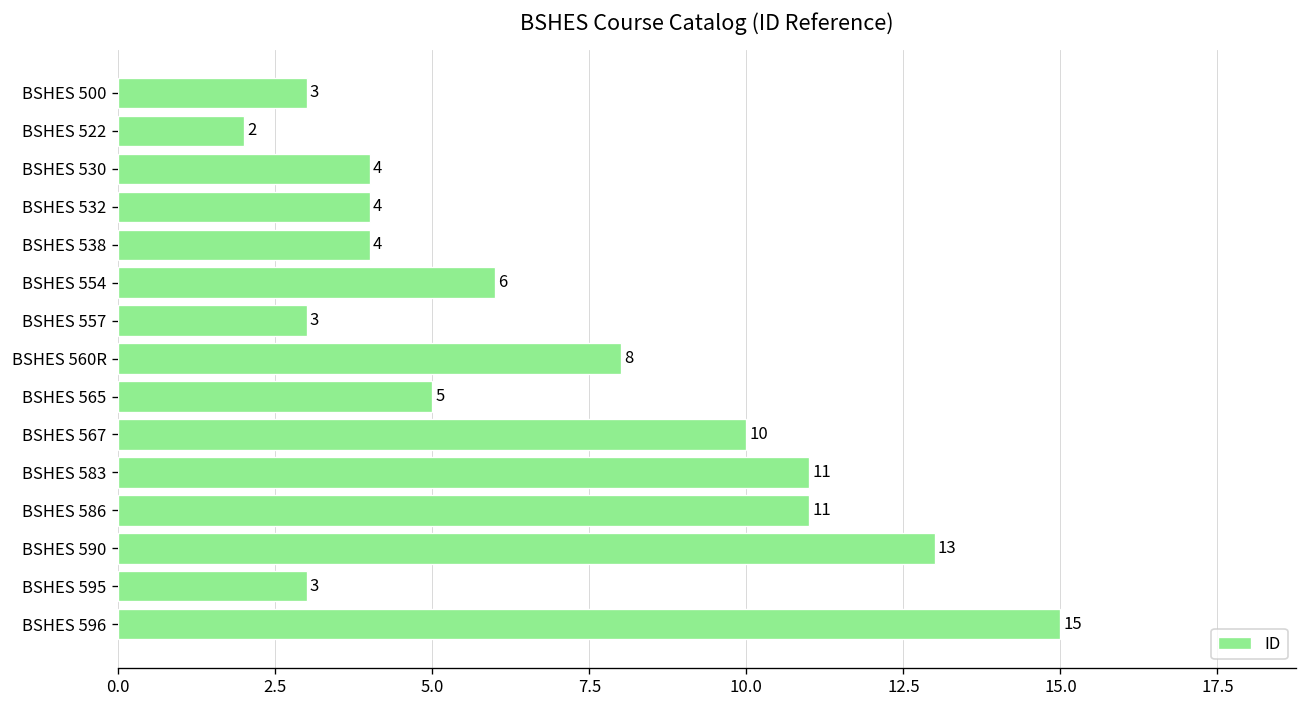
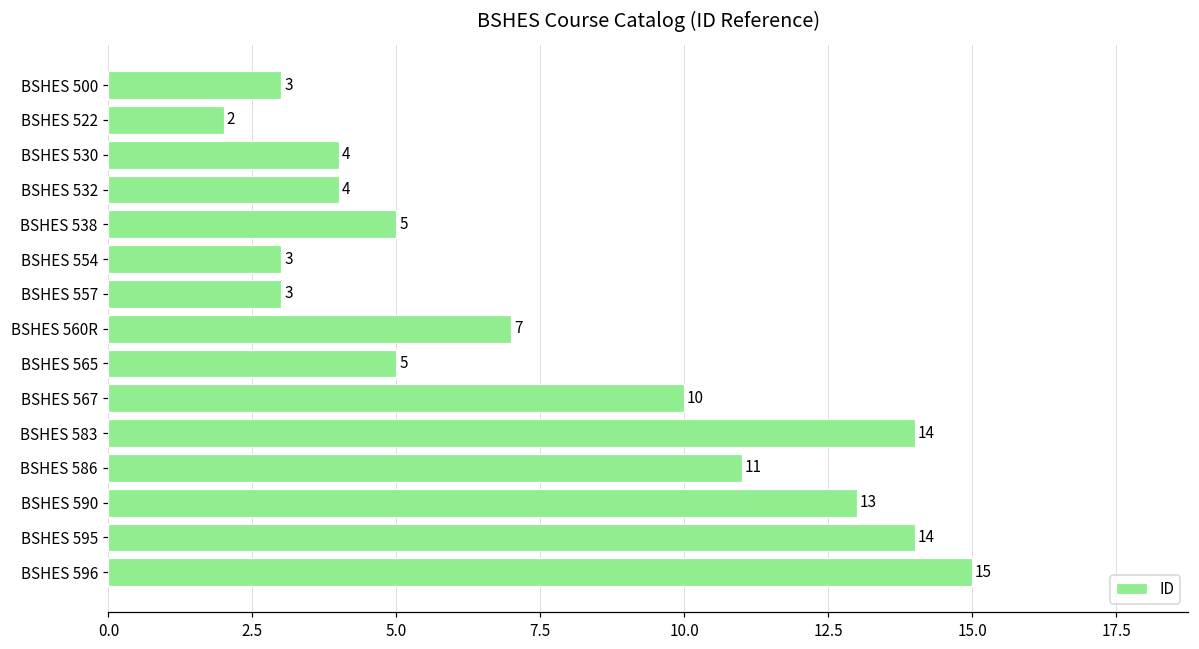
  {
    "BSHES 500": 3,
    "BSHES 522": 2,
    "BSHES 530": 4,
    "BSHES 532": 4,
-   "BSHES 538": 4,
-   "BSHES 554": 6,
+   "BSHES 538": 5,
+   "BSHES 554": 3,
    "BSHES 557": 3,
-   "BSHES 560R": 8,
+   "BSHES 560R": 7,
    "BSHES 565": 5,
    "BSHES 567": 10,
-   "BSHES 583": 11,
+   "BSHES 583": 14,
    "BSHES 586": 11,
    "BSHES 590": 13,
-   "BSHES 595": 3,
+   "BSHES 595": 14,
    "BSHES 596": 15
  }
